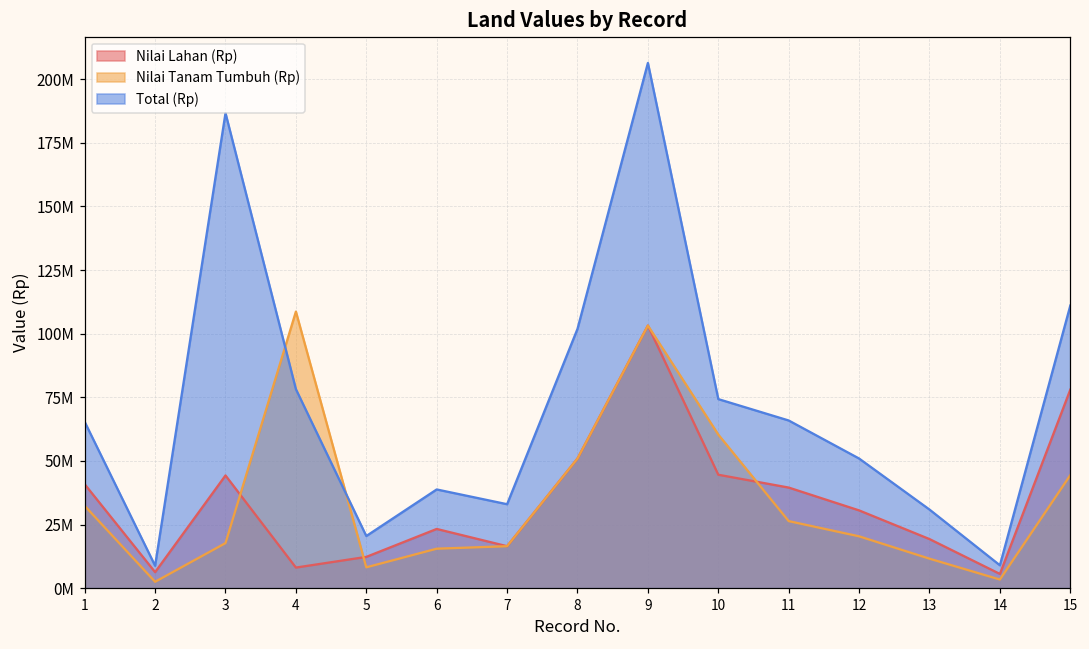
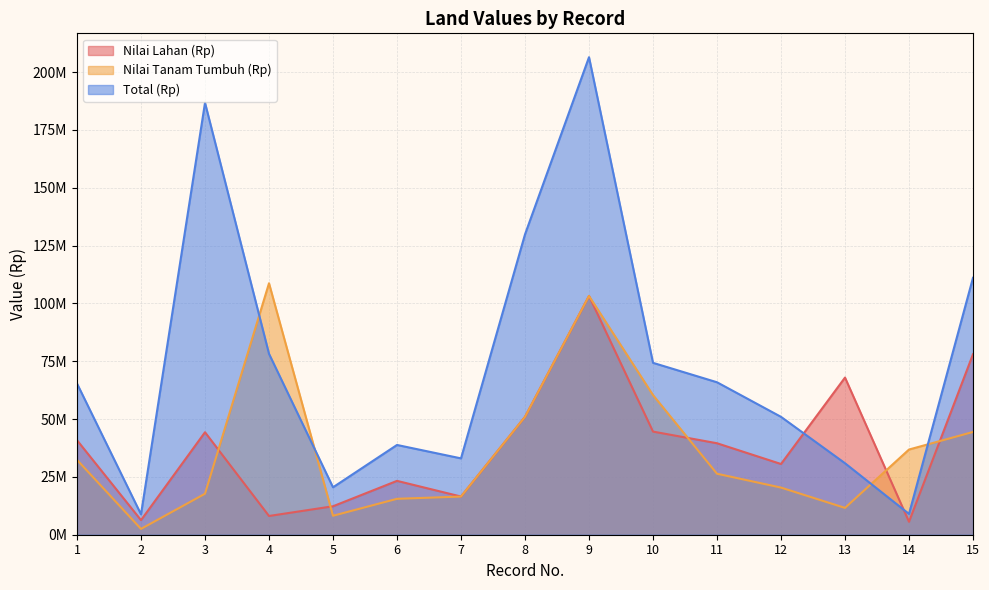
  {
    "Nilai Lahan (Rp)": {
      "1": 41000000,
      "2": 6000000,
      "3": 44000000,
      "4": 8000000,
      "5": 12000000,
      "6": 23000000,
      "10": 45000000,
      "11": 40000000,
      "12": 31000000,
-     "13": 19000000,
+     "13": 68000000,
      "14": 6000000,
      "15": 78000000
    },
    "Nilai Tanam Tumbuh (Rp)": {
      "1": 32000000,
      "2": 3000000,
      "3": 18000000,
      "4": 109000000,
      "5": 8000000,
      "6": 16000000,
      "10": 60000000,
      "11": 26000000,
      "12": 20000000,
      "13": 12000000,
-     "14": 3000000,
+     "14": 37000000,
      "15": 44000000
    },
    "Total (Rp)": {
      "1": 65000000,
      "2": 9000000,
      "3": 187000000,
      "4": 78000000,
      "5": 21000000,
      "6": 39000000,
      "7": 33000000,
-     "8": 102000000,
+     "8": 130000000,
      "9": 206000000,
      "10": 74000000,
      "11": 66000000,
      "12": 51000000,
      "13": 31000000,
      "14": 9000000,
      "15": 111000000
    }
  }
